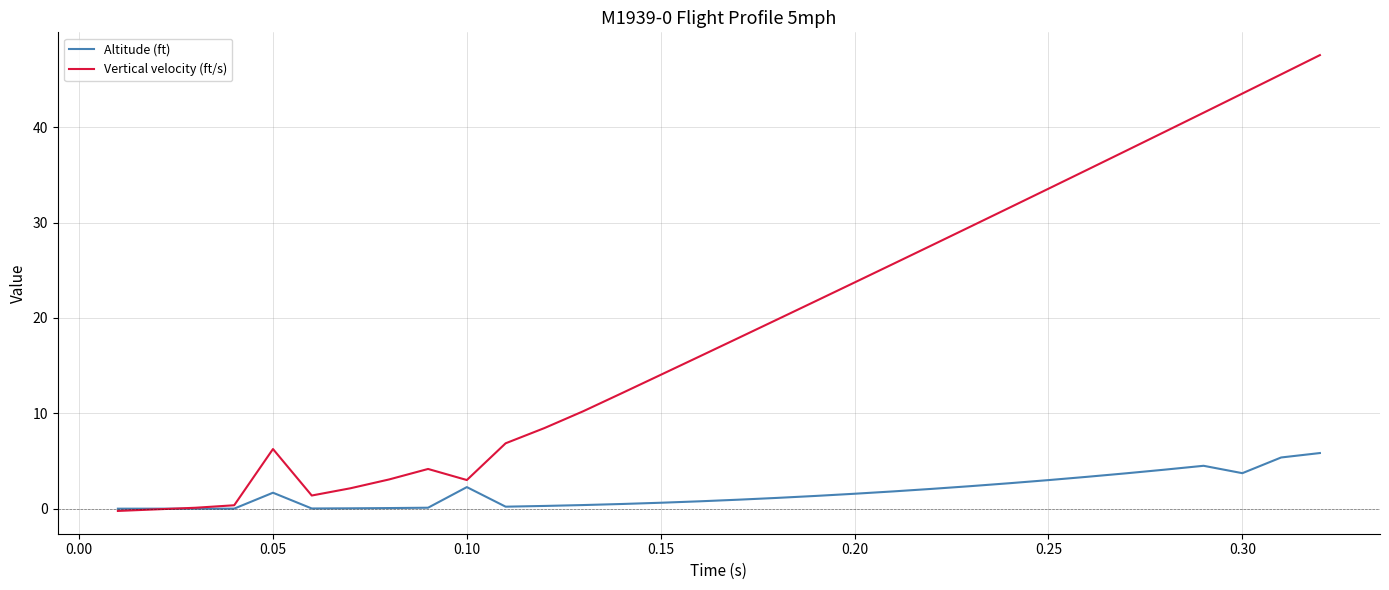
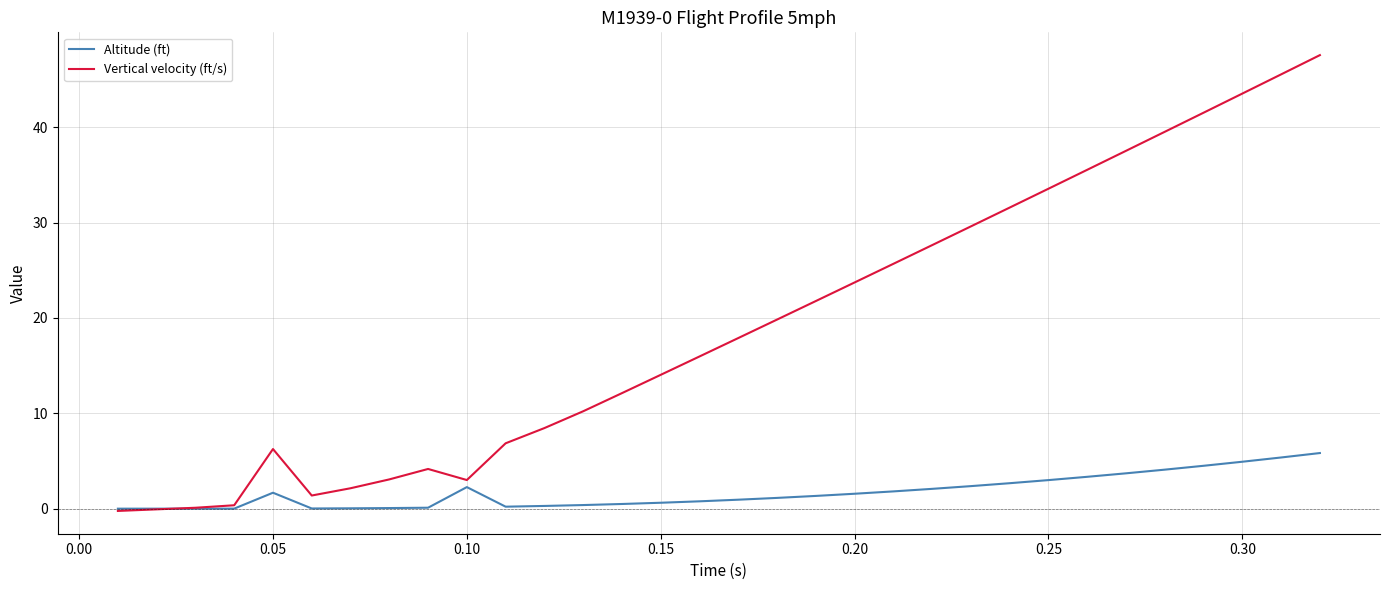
  {
    "Altitude (ft)": {
      "0.05": 2,
      "0.10": 2,
      "0.15": 1,
      "0.20": 2,
      "0.25": 3,
-     "0.30": 4
+     "0.30": 5
    },
    "Vertical velocity (ft/s)": {
      "0.05": 6,
      "0.10": 3,
      "0.15": 14,
      "0.20": 24,
      "0.25": 34,
      "0.30": 44
    }
  }
